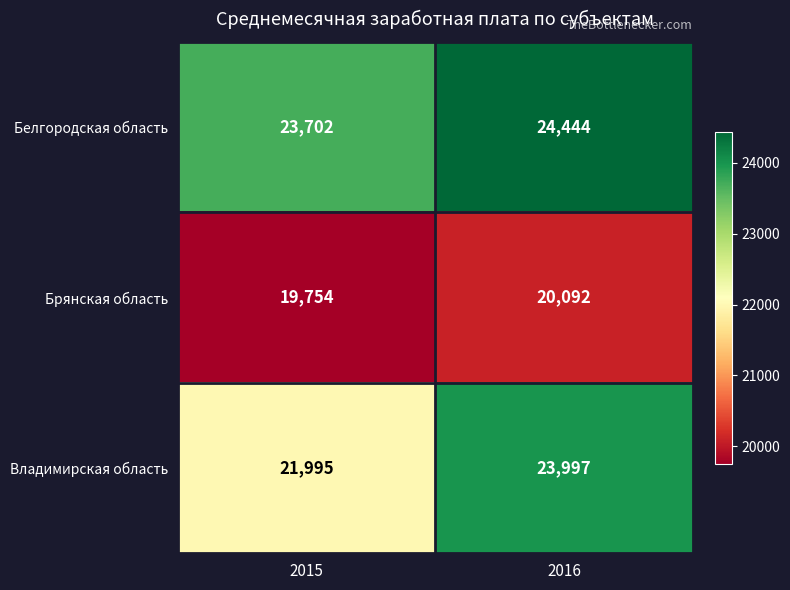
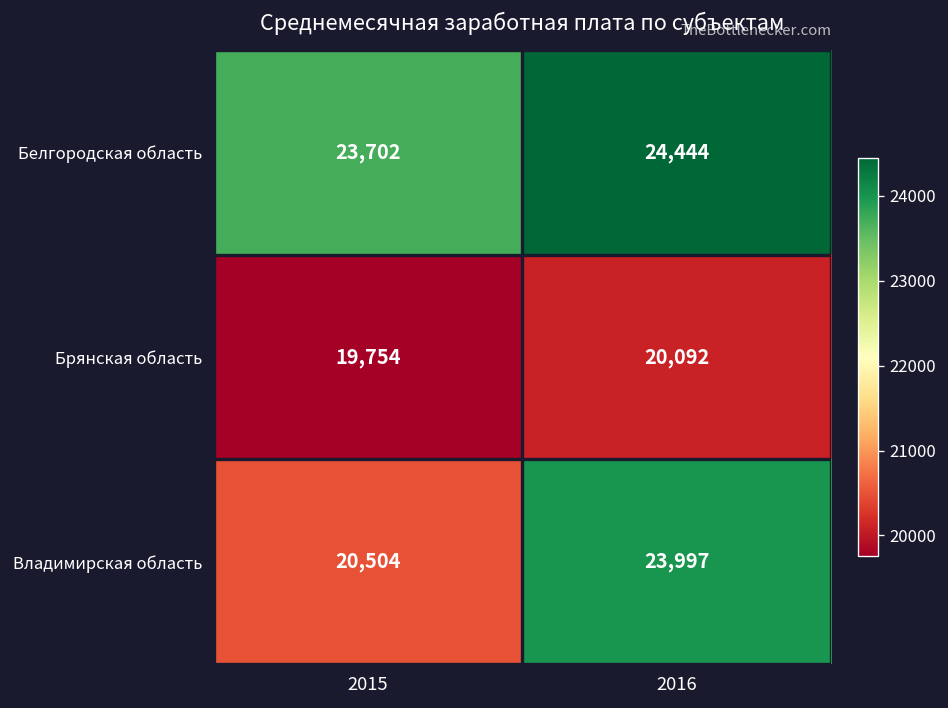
  {
    "Белгородская область": {
      "2015": "23,702",
      "2016": "24,444"
    },
    "Брянская область": {
      "2015": "19,754",
      "2016": "20,092"
    },
    "Владимирская область": {
-     "2015": "21,995",
+     "2015": "20,504",
      "2016": "23,997"
    }
  }
